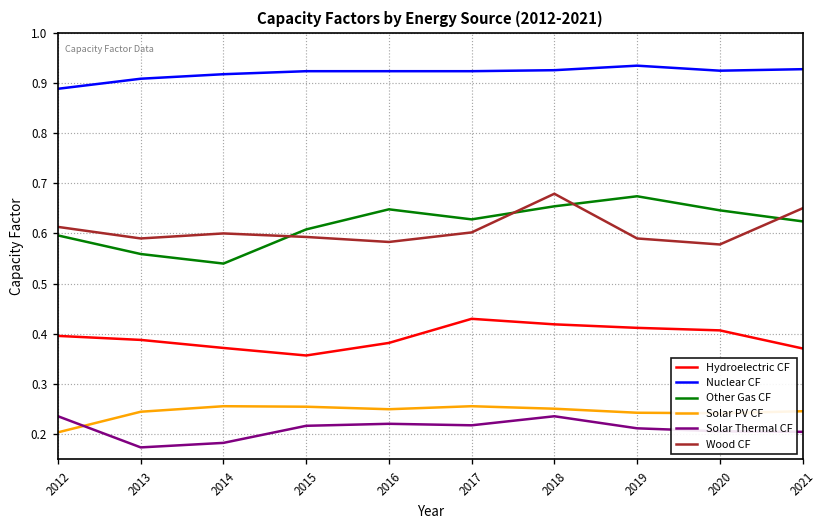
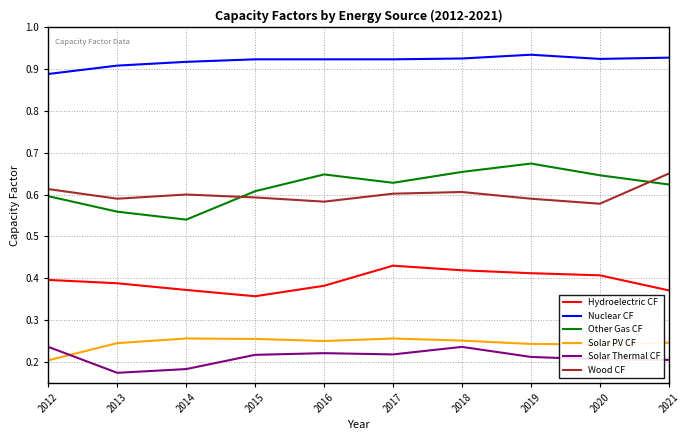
  {
    "Hydroelectric CF": {
      "2012": 0.40,
      "2013": 0.39,
      "2014": 0.37,
      "2015": 0.36,
      "2016": 0.38,
      "2017": 0.43,
      "2018": 0.42,
      "2019": 0.41,
      "2020": 0.41,
      "2021": 0.37
    },
    "Nuclear CF": {
      "2012": 0.89,
      "2013": 0.91,
      "2014": 0.92,
      "2015": 0.92,
      "2016": 0.92,
      "2017": 0.92,
      "2018": 0.93,
      "2019": 0.93,
      "2020": 0.92,
      "2021": 0.93
    },
    "Other Gas CF": {
      "2012": 0.60,
      "2013": 0.56,
      "2014": 0.54,
      "2015": 0.61,
      "2016": 0.65,
      "2017": 0.63,
      "2018": 0.65,
      "2019": 0.67,
      "2020": 0.65,
      "2021": 0.62
    },
    "Solar PV CF": {
      "2012": 0.20,
      "2013": 0.25,
      "2014": 0.26,
      "2015": 0.26,
      "2016": 0.25,
      "2017": 0.26,
      "2018": 0.25,
      "2019": 0.24,
      "2021": 0.25
    },
    "Solar Thermal CF": {
      "2012": 0.24,
      "2013": 0.17,
      "2014": 0.18,
      "2015": 0.22,
      "2016": 0.22,
      "2017": 0.22,
      "2018": 0.24,
      "2019": 0.21,
      "2021": 0.21
    },
    "Wood CF": {
      "2012": 0.61,
      "2013": 0.59,
      "2014": 0.60,
      "2015": 0.59,
      "2016": 0.58,
      "2017": 0.60,
-     "2018": 0.68,
+     "2018": 0.61,
      "2019": 0.59,
      "2020": 0.58,
      "2021": 0.65
    }
  }
